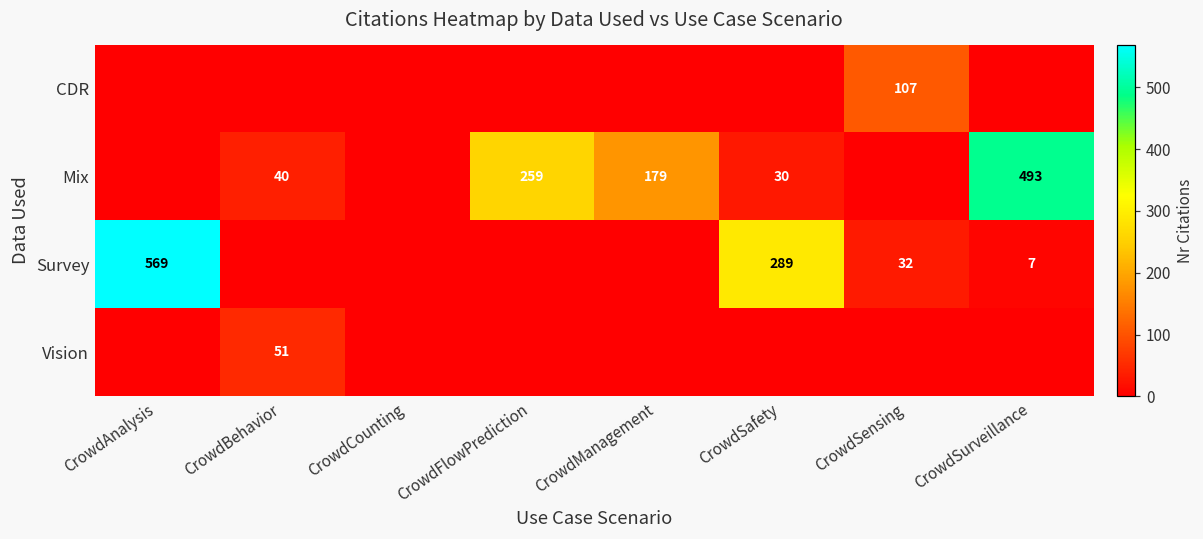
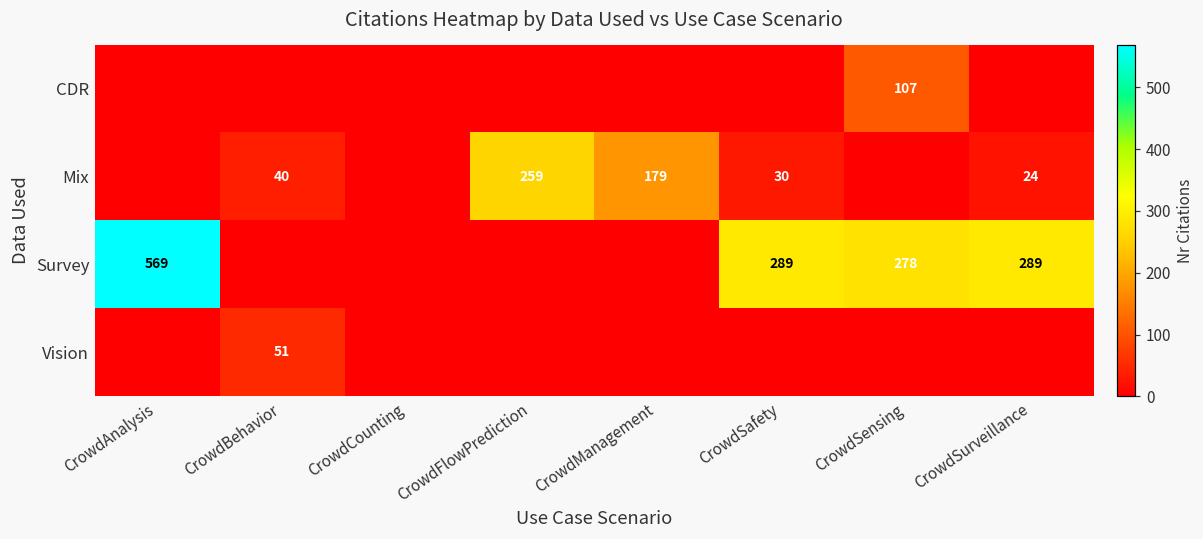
  {
    "CDR": {
      "CrowdSensing": 107
    },
    "Mix": {
      "CrowdBehavior": 40,
      "CrowdFlowPrediction": 259,
      "CrowdManagement": 179,
      "CrowdSafety": 30,
-     "CrowdSurveillance": 493
+     "CrowdSurveillance": 24
    },
    "Survey": {
      "CrowdAnalysis": 569,
      "CrowdSafety": 289,
-     "CrowdSensing": 32,
-     "CrowdSurveillance": 7
+     "CrowdSensing": 278,
+     "CrowdSurveillance": 289
    },
    "Vision": {
      "CrowdBehavior": 51
    }
  }
